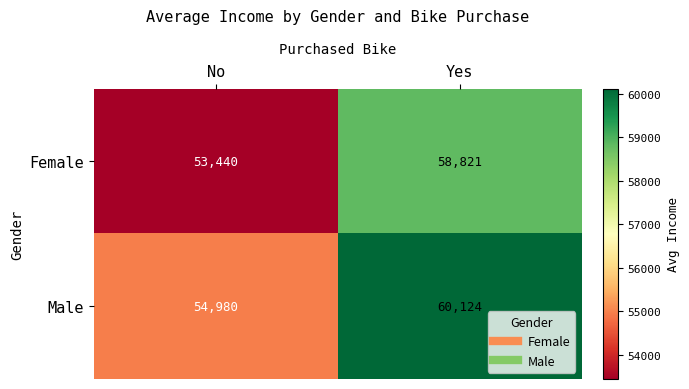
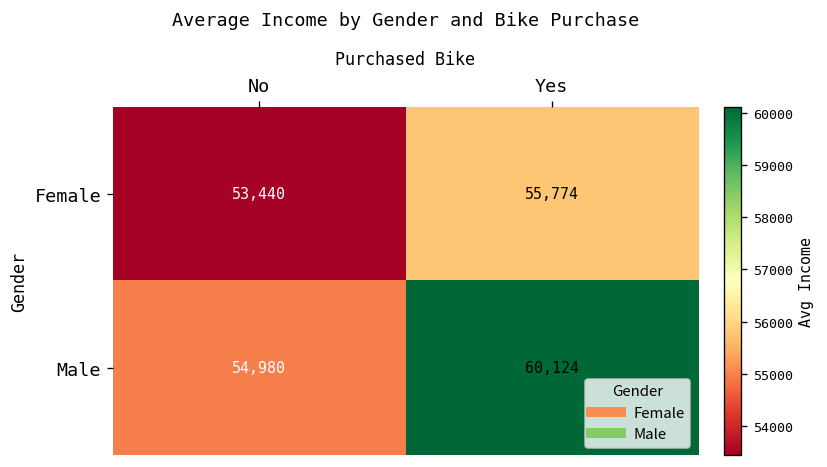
  {
    "Female": {
      "No": "53,440",
-     "Yes": "58,821"
+     "Yes": "55,774"
    },
    "Male": {
      "No": "54,980",
      "Yes": "60,124"
    }
  }
